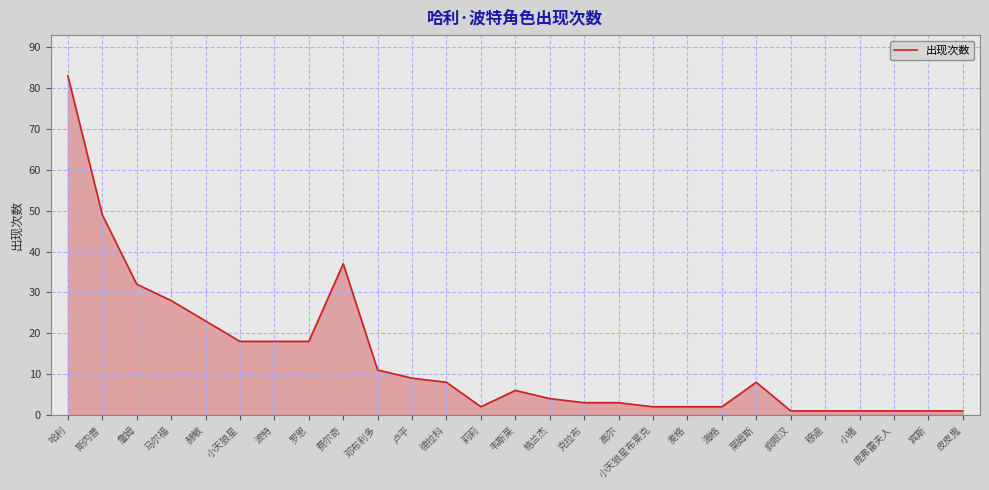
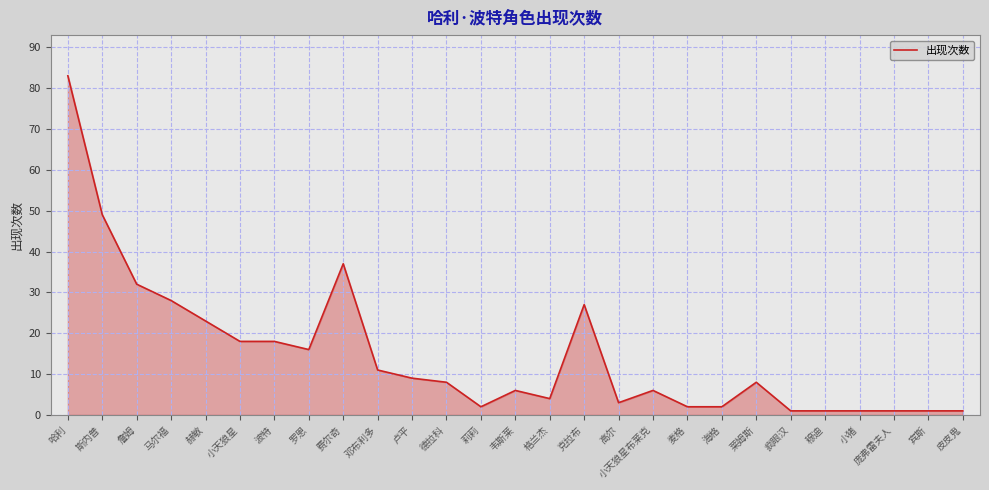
  {
    "哈利": 83,
    "斯内普": 49,
    "詹姆": 32,
    "马尔福": 28,
    "赫敏": 23,
    "小天狼星": 18,
    "波特": 18,
-   "罗恩": 18,
+   "罗恩": 16,
    "费尔奇": 37,
    "邓布利多": 11,
    "卢平": 9,
    "德拉科": 8,
    "莉莉": 2,
    "韦斯莱": 6,
    "格兰杰": 4,
-   "克拉布": 3,
+   "克拉布": 27,
    "高尔": 3,
-   "小天狼星布莱克": 2,
+   "小天狼星布莱克": 6,
    "麦格": 2,
    "海格": 2,
    "莱姆斯": 8,
    "疯眼汉": 1,
    "穆迪": 1,
    "小猪": 1,
    "庞弗雷夫人": 1,
    "宾斯": 1,
    "皮皮鬼": 1
  }
